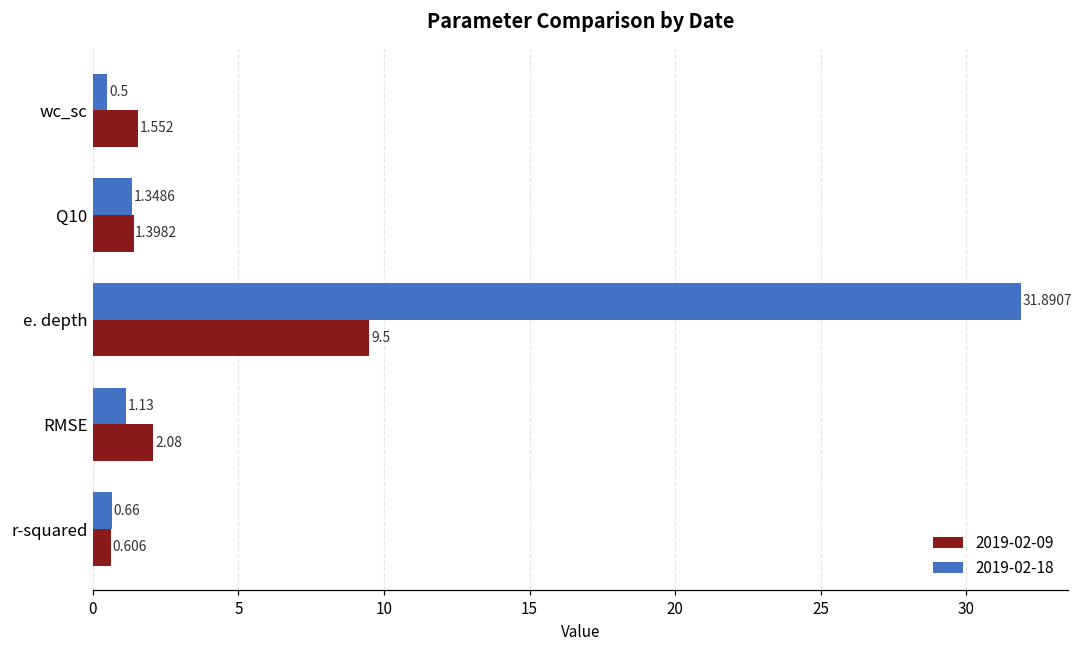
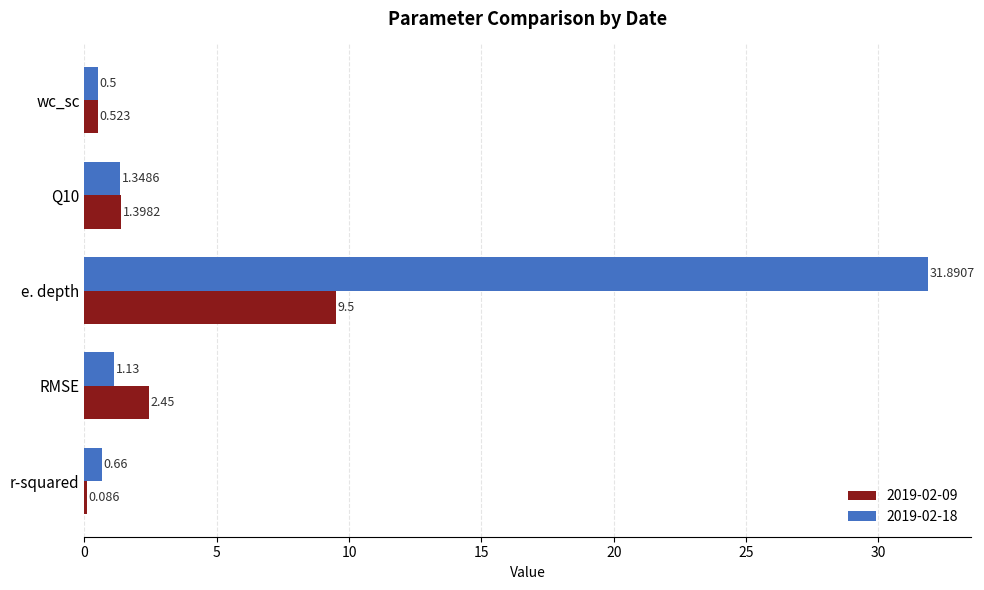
  {
    "2019-02-09": {
-     "wc_sc": 1.552,
+     "wc_sc": 0.523,
      "Q10": 1.3982,
      "e. depth": 9.5,
-     "RMSE": 2.08,
-     "r-squared": 0.606
+     "RMSE": 2.45,
+     "r-squared": 0.086
    },
    "2019-02-18": {
      "wc_sc": 0.5,
      "Q10": 1.3486,
      "e. depth": 31.8907,
      "RMSE": 1.13,
      "r-squared": 0.66
    }
  }
